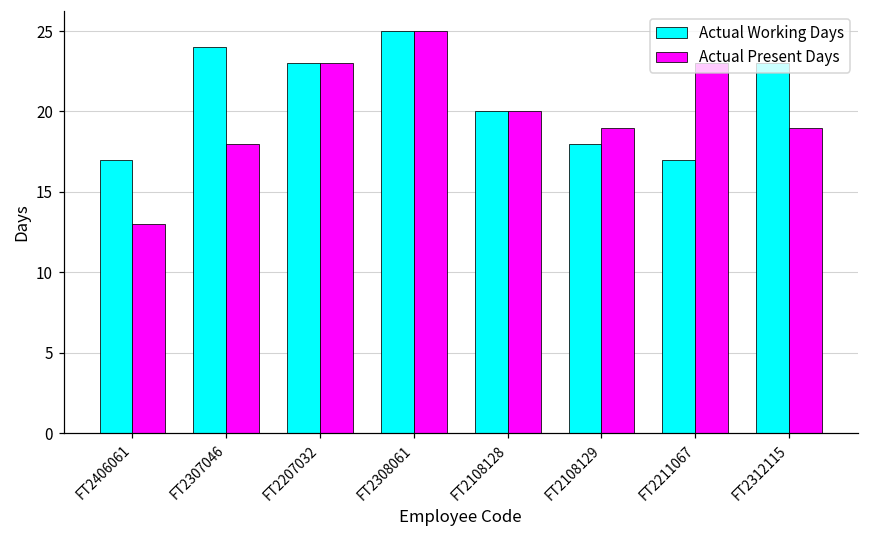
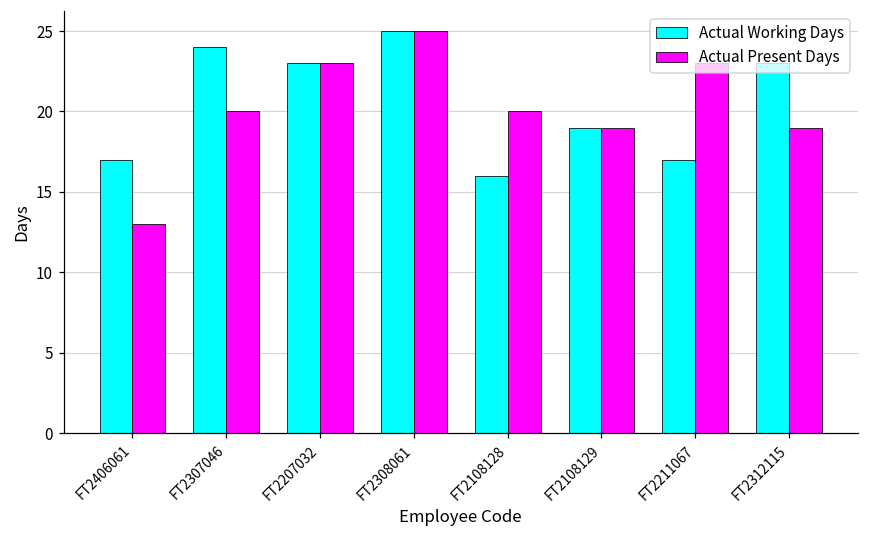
  {
    "Actual Working Days": {
      "FT2406061": 17,
      "FT2307046": 24,
      "FT2207032": 23,
      "FT2308061": 25,
-     "FT2108128": 20,
-     "FT2108129": 18,
+     "FT2108128": 16,
+     "FT2108129": 19,
      "FT2211067": 17
    },
    "Actual Present Days": {
      "FT2406061": 13,
-     "FT2307046": 18,
+     "FT2307046": 20,
      "FT2207032": 23,
      "FT2308061": 25,
      "FT2108128": 20,
      "FT2108129": 19,
      "FT2312115": 19
    }
  }
